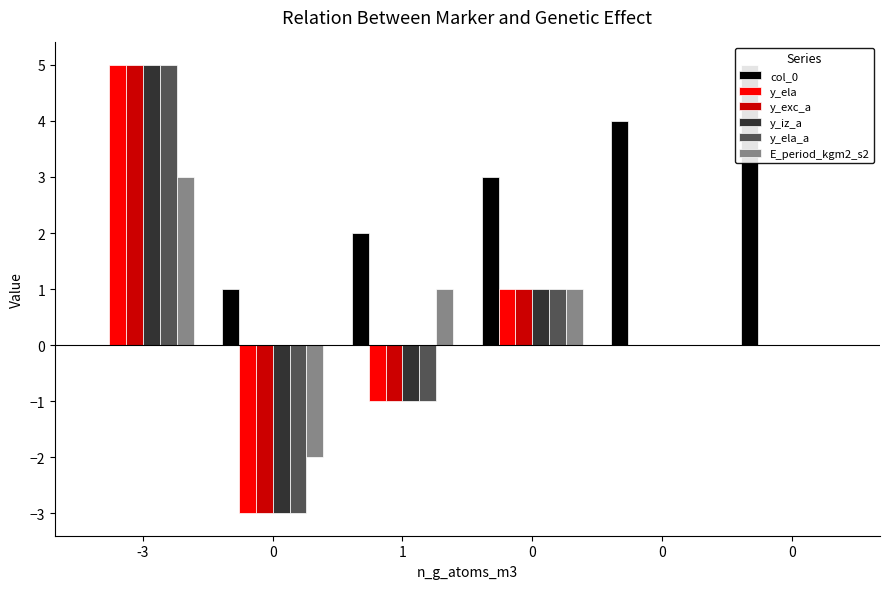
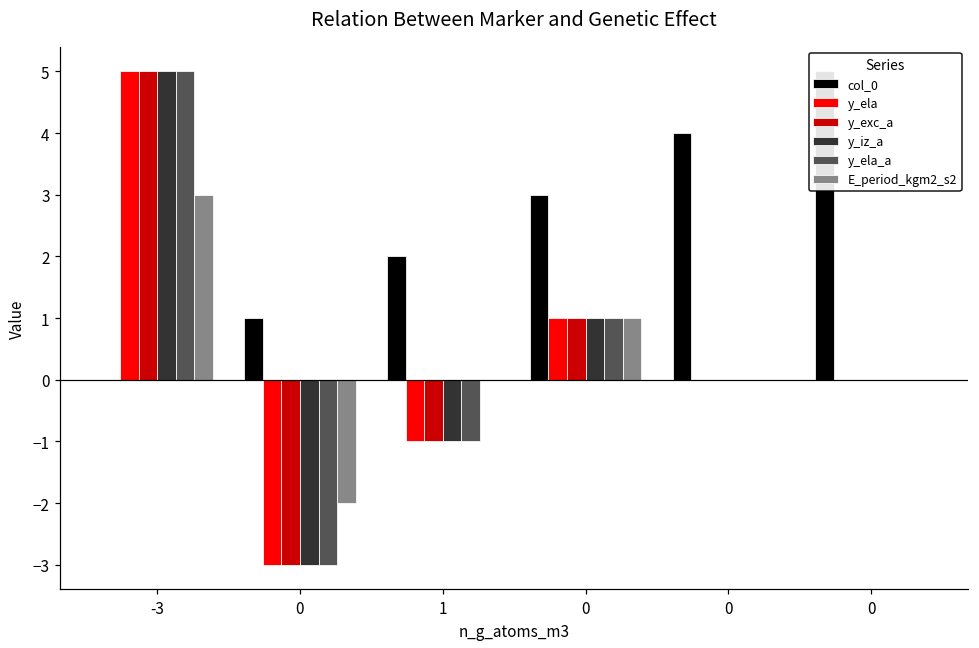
  {
    "col_0": {
      "-3": 0,
      "1": 2
    },
    "E_period_kgm2_s2": {
      "-3": 3,
-     "1": 1
+     "1": 0
    }
  }
